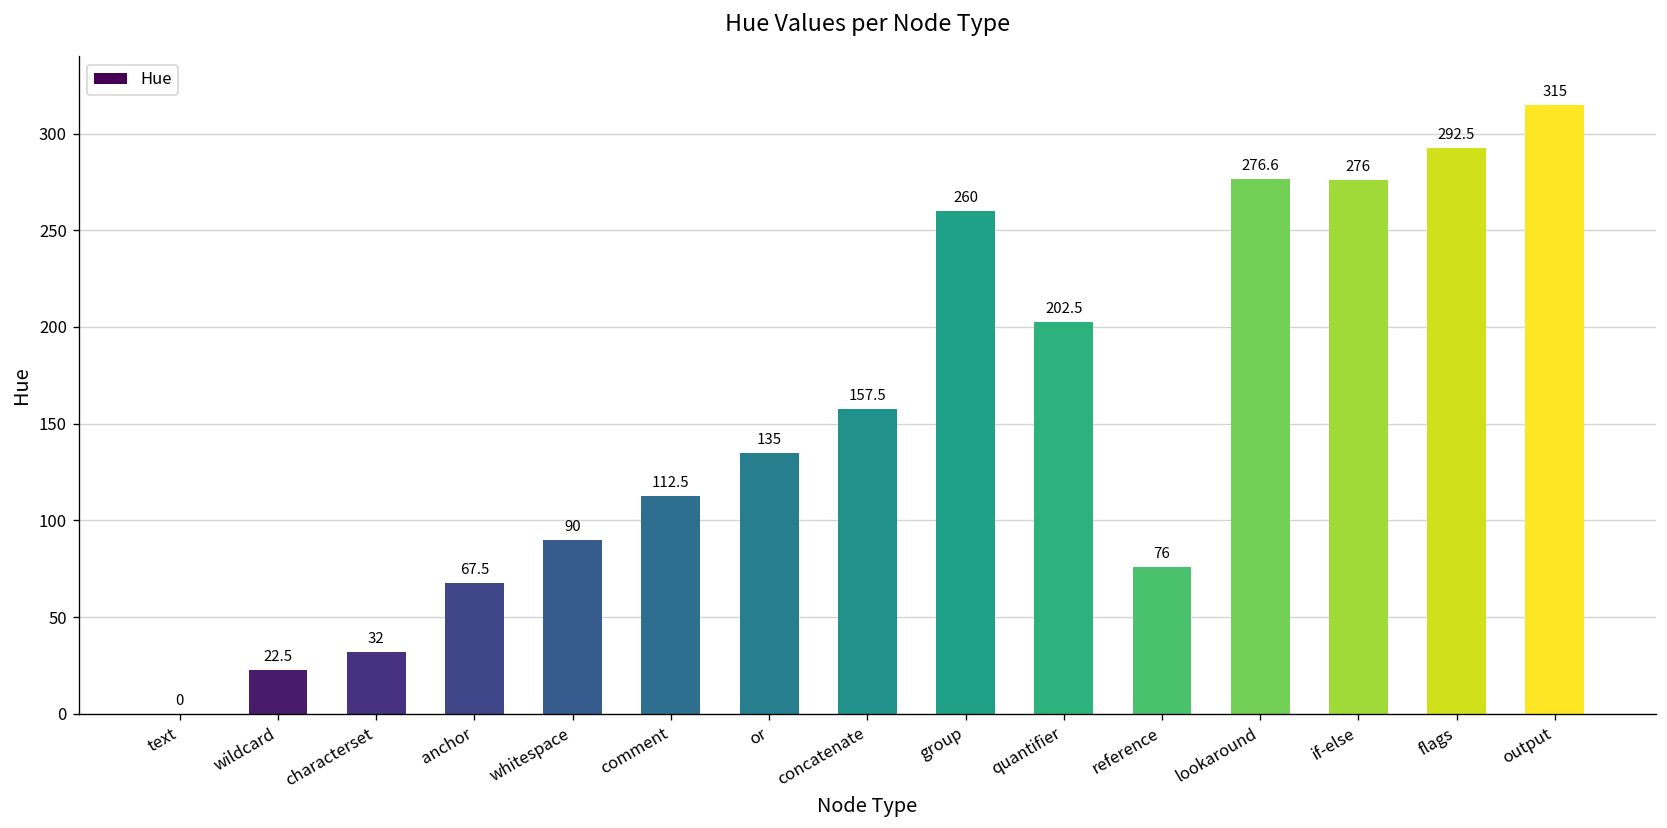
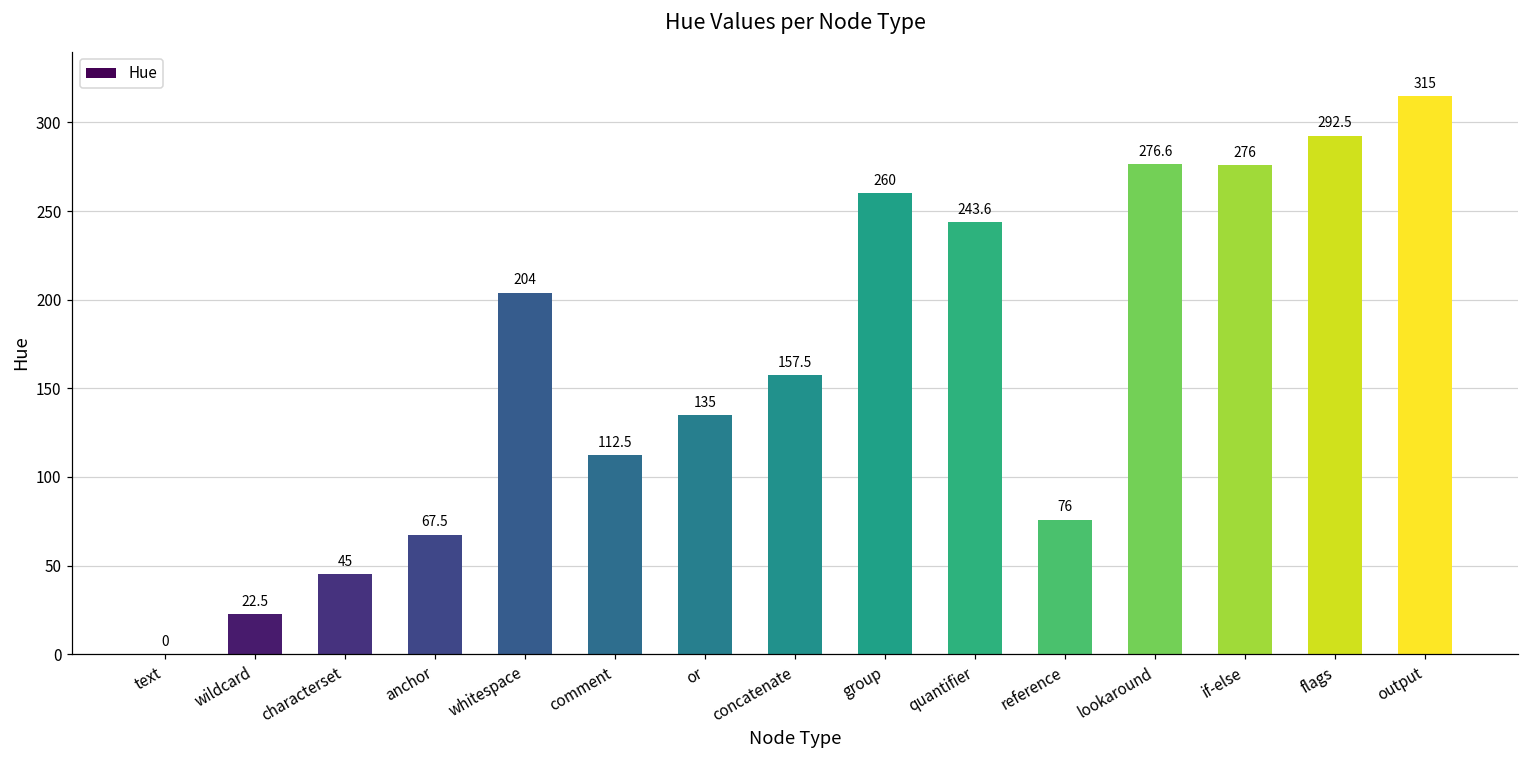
  {
    "text": 0,
    "wildcard": 22.5,
-   "characterset": 32,
+   "characterset": 45,
    "anchor": 67.5,
-   "whitespace": 90,
+   "whitespace": 204,
    "comment": 112.5,
    "or": 135,
    "concatenate": 157.5,
    "group": 260,
-   "quantifier": 202.5,
+   "quantifier": 243.6,
    "reference": 76,
    "lookaround": 276.6,
    "if-else": 276,
    "flags": 292.5,
    "output": 315
  }
